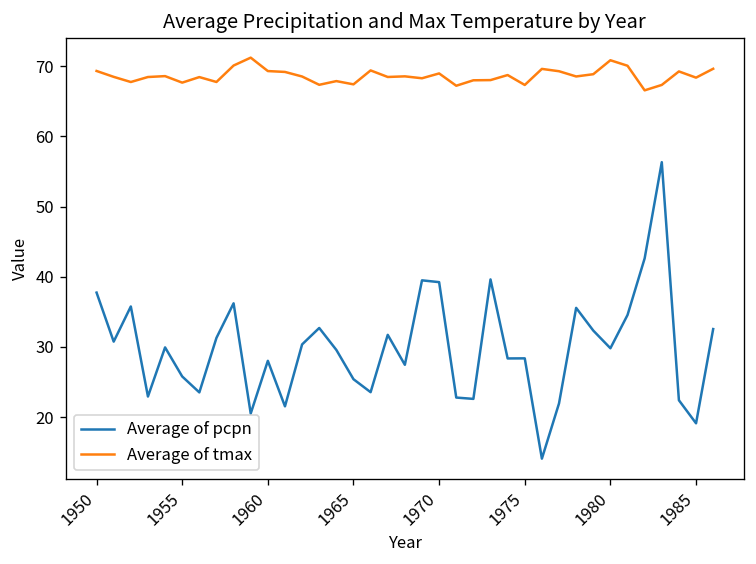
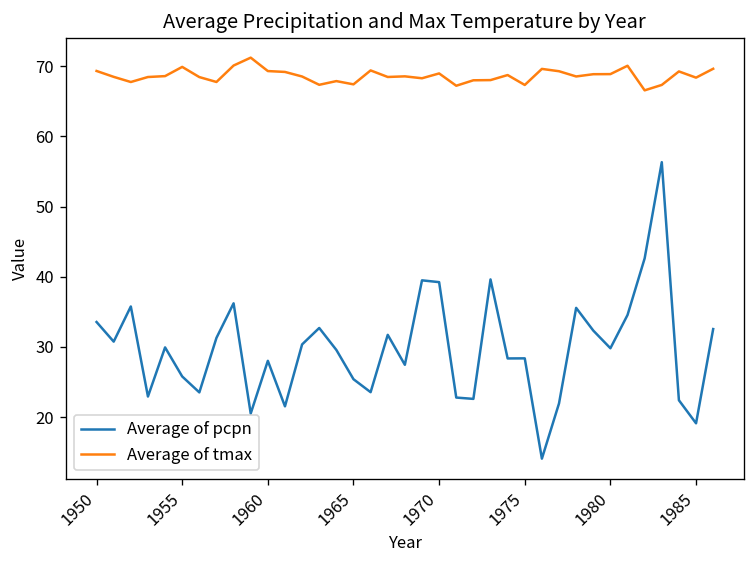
  {
    "Average of pcpn": {
-     "1950": 38,
+     "1950": 34,
      "1955": 26,
      "1960": 28,
      "1965": 25,
      "1970": 39,
      "1975": 28,
      "1980": 30,
      "1985": 19
    },
    "Average of tmax": {
      "1950": 69,
-     "1955": 68,
+     "1955": 70,
      "1960": 69,
      "1965": 67,
      "1970": 69,
      "1975": 67,
-     "1980": 71,
+     "1980": 69,
      "1985": 68
    }
  }
